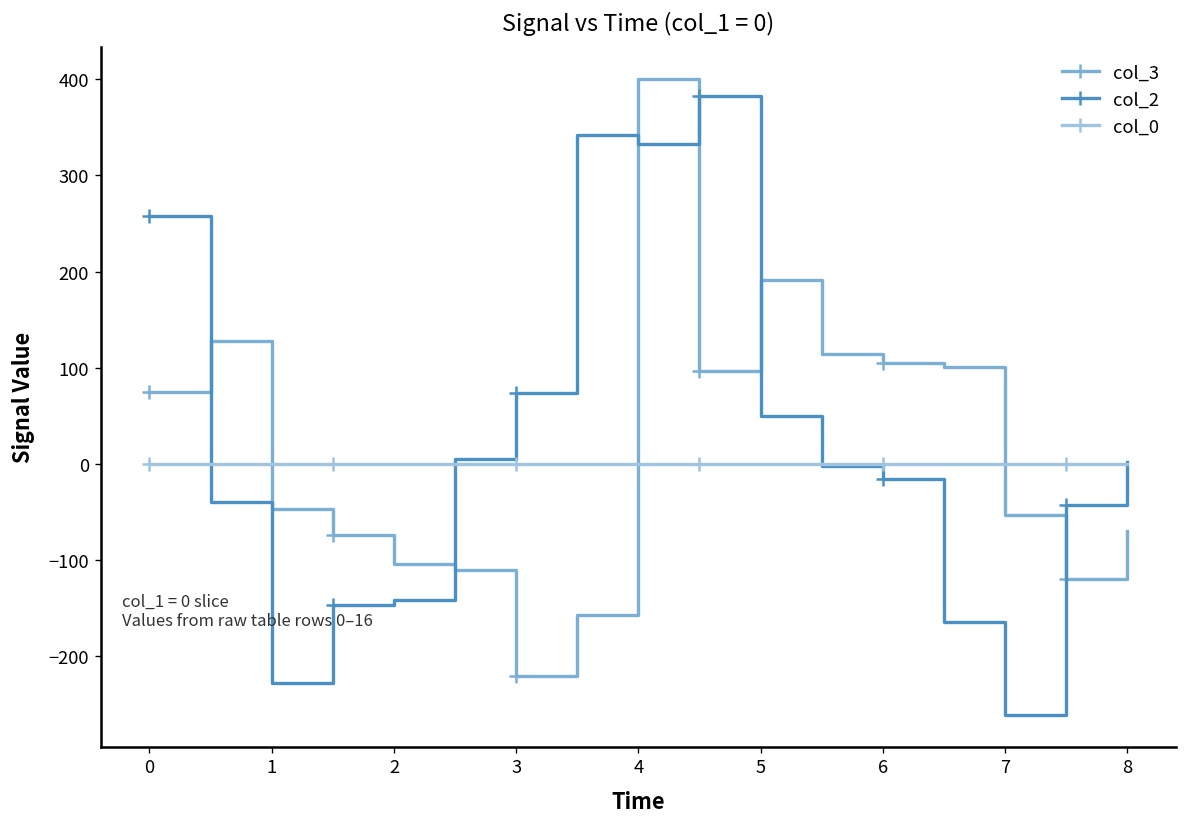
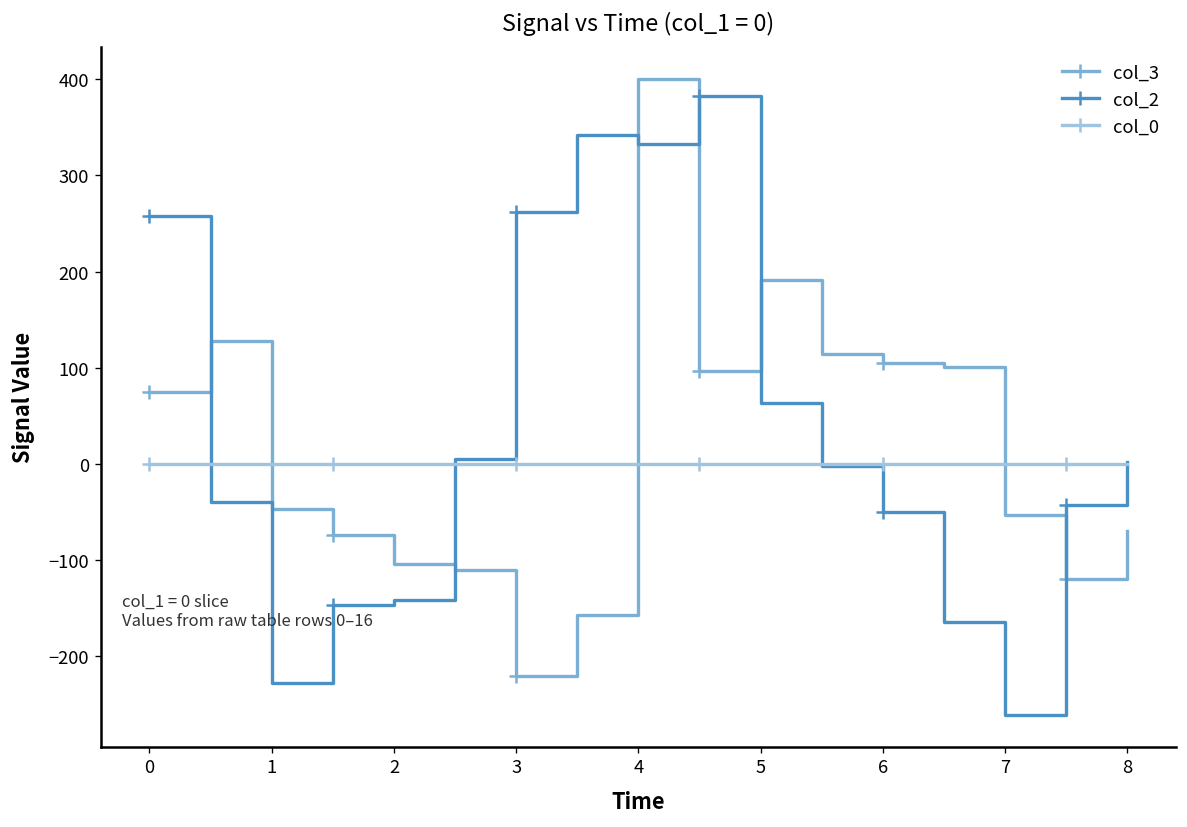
  {
    "col_2": {
      "0": 260,
      "1": -230,
      "2": -140,
-     "3": 70,
+     "3": 260,
      "4": 330,
-     "5": 50,
-     "6": -20,
+     "5": 60,
+     "6": -50,
      "7": -260
    }
  }
